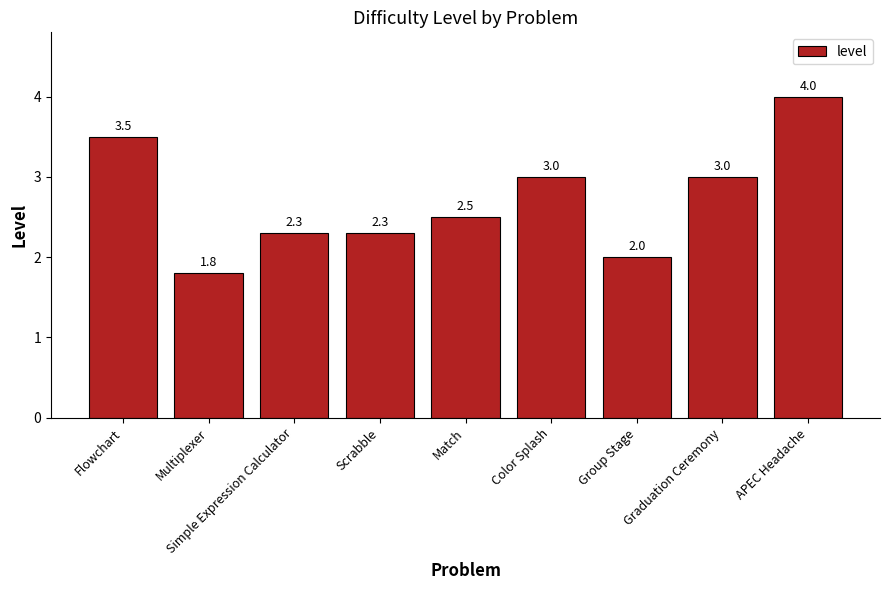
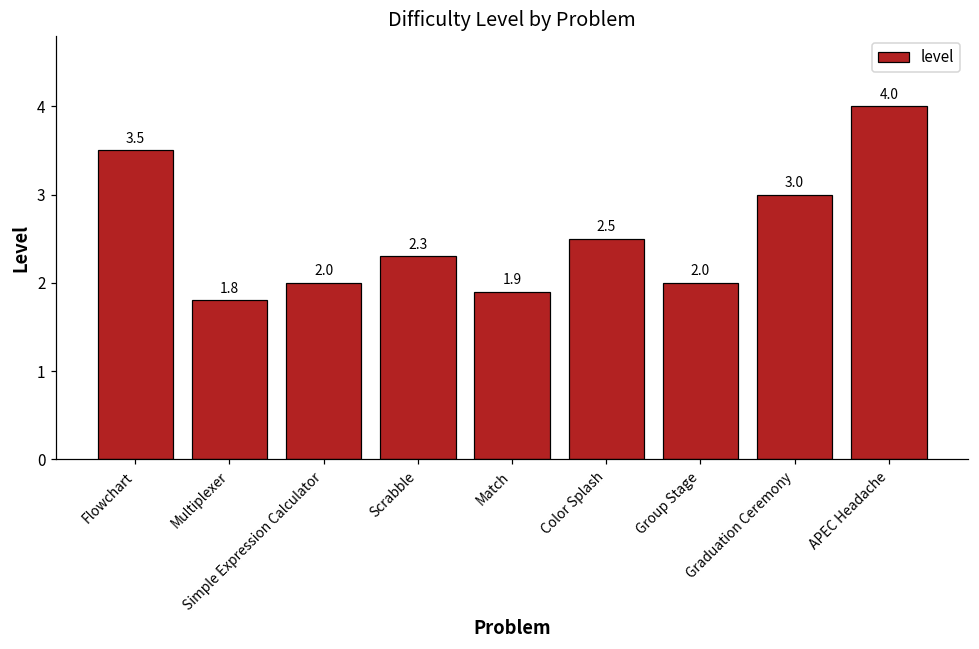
  {
    "Flowchart": 3.5,
    "Multiplexer": 1.8,
-   "Simple Expression Calculator": 2.3,
+   "Simple Expression Calculator": 2.0,
    "Scrabble": 2.3,
-   "Match": 2.5,
-   "Color Splash": 3.0,
+   "Match": 1.9,
+   "Color Splash": 2.5,
    "Group Stage": 2.0,
    "Graduation Ceremony": 3.0,
    "APEC Headache": 4.0
  }
